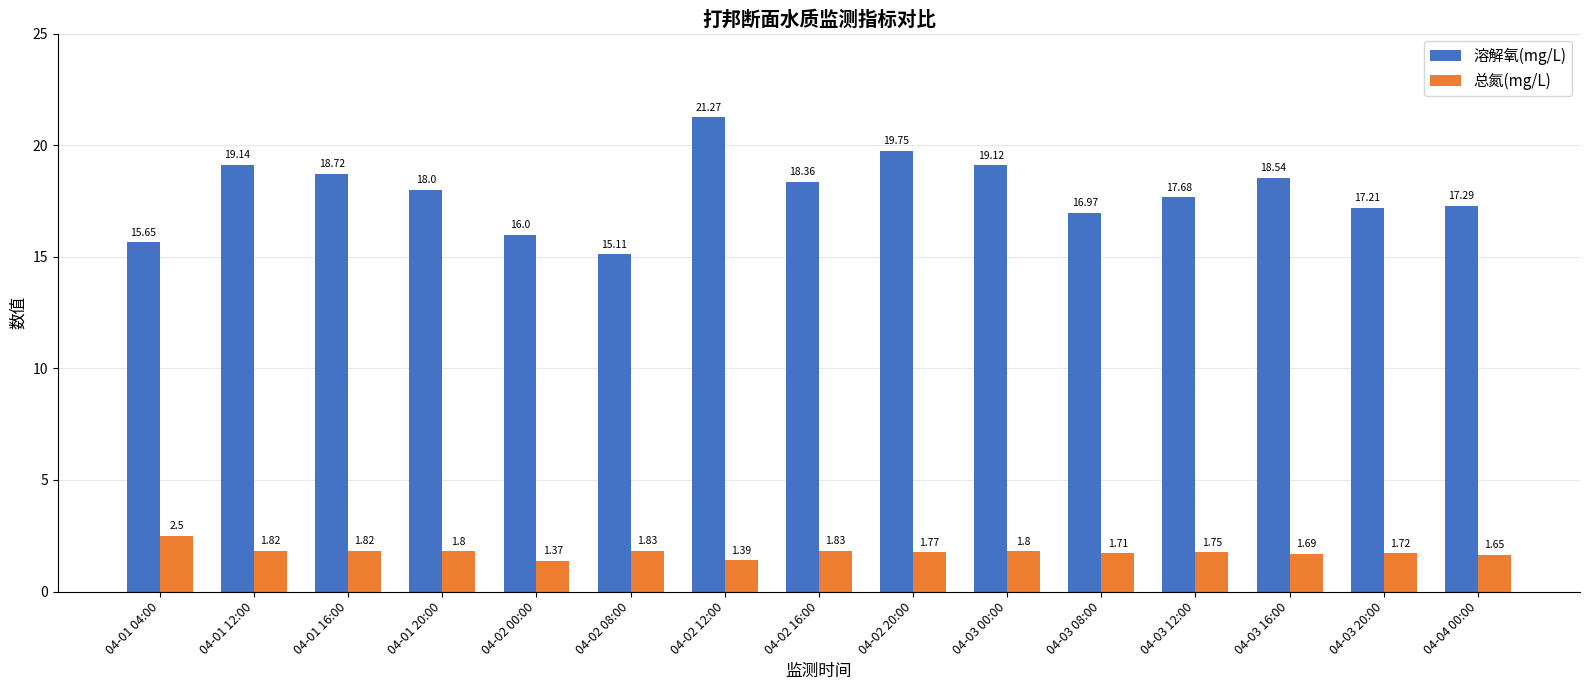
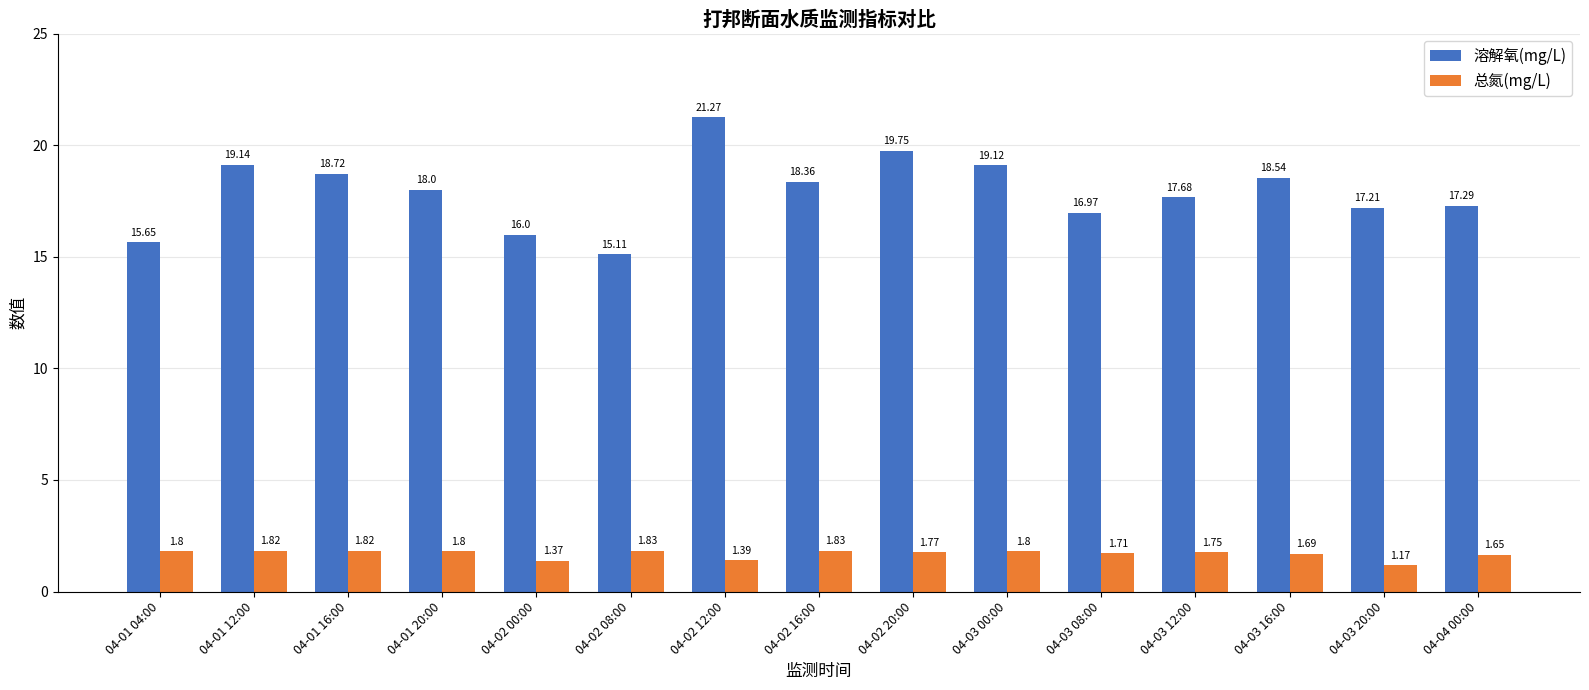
  {
    "溶解氧(mg/L)": {
      "04-01 04:00": 15.65,
      "04-01 12:00": 19.14,
      "04-01 16:00": 18.72,
      "04-01 20:00": 18.0,
      "04-02 00:00": 16.0,
      "04-02 08:00": 15.11,
      "04-02 12:00": 21.27,
      "04-02 16:00": 18.36,
      "04-02 20:00": 19.75,
      "04-03 00:00": 19.12,
      "04-03 08:00": 16.97,
      "04-03 12:00": 17.68,
      "04-03 16:00": 18.54,
      "04-03 20:00": 17.21,
      "04-04 00:00": 17.29
    },
    "总氮(mg/L)": {
-     "04-01 04:00": 2.5,
+     "04-01 04:00": 1.8,
      "04-01 12:00": 1.82,
      "04-01 16:00": 1.82,
      "04-01 20:00": 1.8,
      "04-02 00:00": 1.37,
      "04-02 08:00": 1.83,
      "04-02 12:00": 1.39,
      "04-02 16:00": 1.83,
      "04-02 20:00": 1.77,
      "04-03 00:00": 1.8,
      "04-03 08:00": 1.71,
      "04-03 12:00": 1.75,
      "04-03 16:00": 1.69,
-     "04-03 20:00": 1.72,
+     "04-03 20:00": 1.17,
      "04-04 00:00": 1.65
    }
  }
